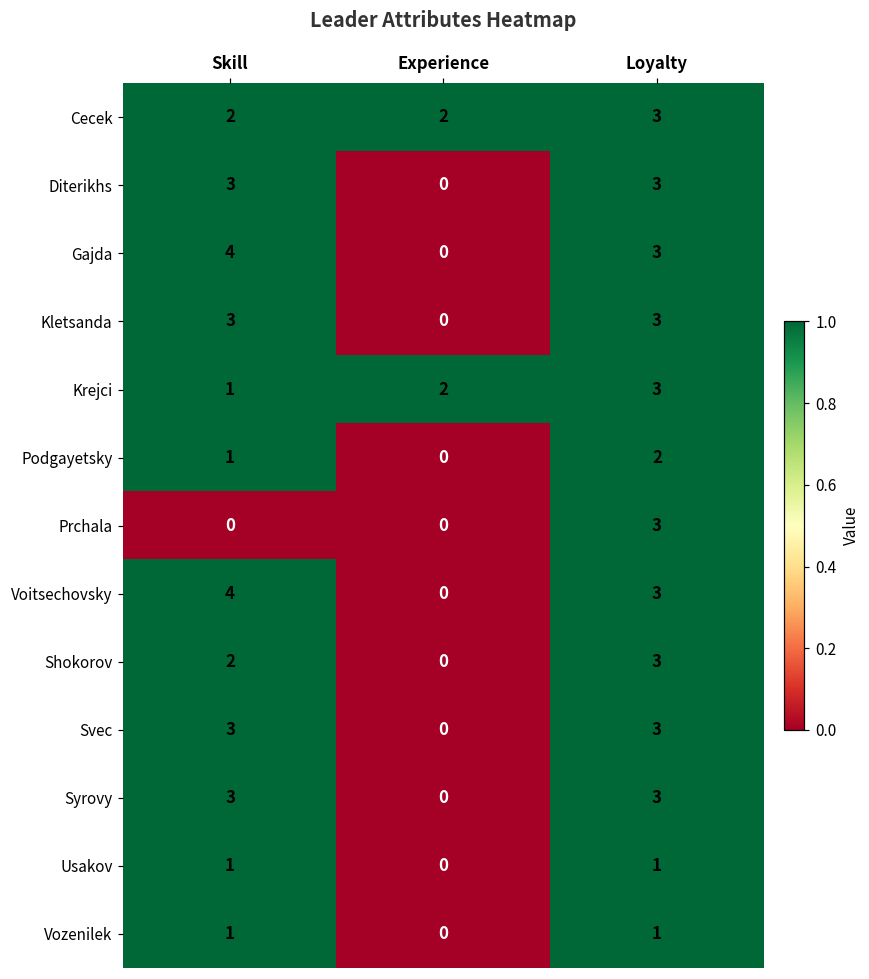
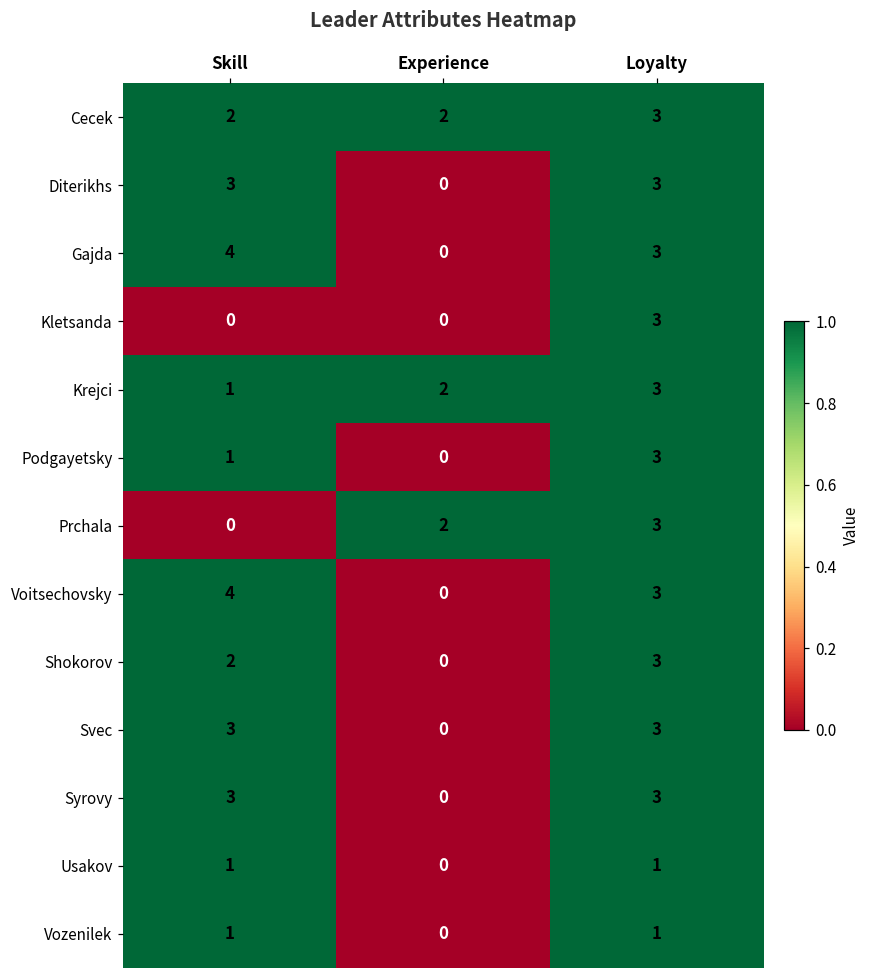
  {
    "Cecek": {
      "Skill": 2,
      "Experience": 2,
      "Loyalty": 3
    },
    "Diterikhs": {
      "Skill": 3,
      "Experience": 0,
      "Loyalty": 3
    },
    "Gajda": {
      "Skill": 4,
      "Experience": 0,
      "Loyalty": 3
    },
    "Kletsanda": {
-     "Skill": 3,
+     "Skill": 0,
      "Experience": 0,
      "Loyalty": 3
    },
    "Krejci": {
      "Skill": 1,
      "Experience": 2,
      "Loyalty": 3
    },
    "Podgayetsky": {
      "Skill": 1,
      "Experience": 0,
-     "Loyalty": 2
+     "Loyalty": 3
    },
    "Prchala": {
      "Skill": 0,
-     "Experience": 0,
+     "Experience": 2,
      "Loyalty": 3
    },
    "Voitsechovsky": {
      "Skill": 4,
      "Experience": 0,
      "Loyalty": 3
    },
    "Shokorov": {
      "Skill": 2,
      "Experience": 0,
      "Loyalty": 3
    },
    "Svec": {
      "Skill": 3,
      "Experience": 0,
      "Loyalty": 3
    },
    "Syrovy": {
      "Skill": 3,
      "Experience": 0,
      "Loyalty": 3
    },
    "Usakov": {
      "Skill": 1,
      "Experience": 0,
      "Loyalty": 1
    },
    "Vozenilek": {
      "Skill": 1,
      "Experience": 0,
      "Loyalty": 1
    }
  }
